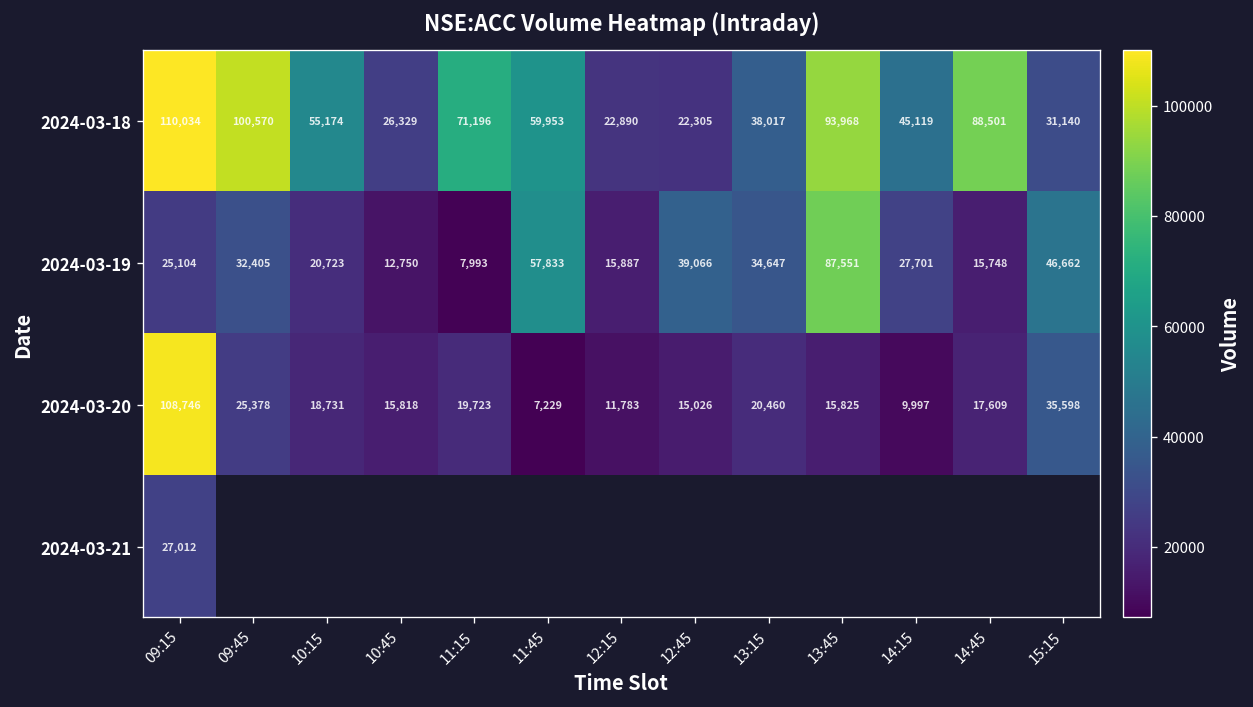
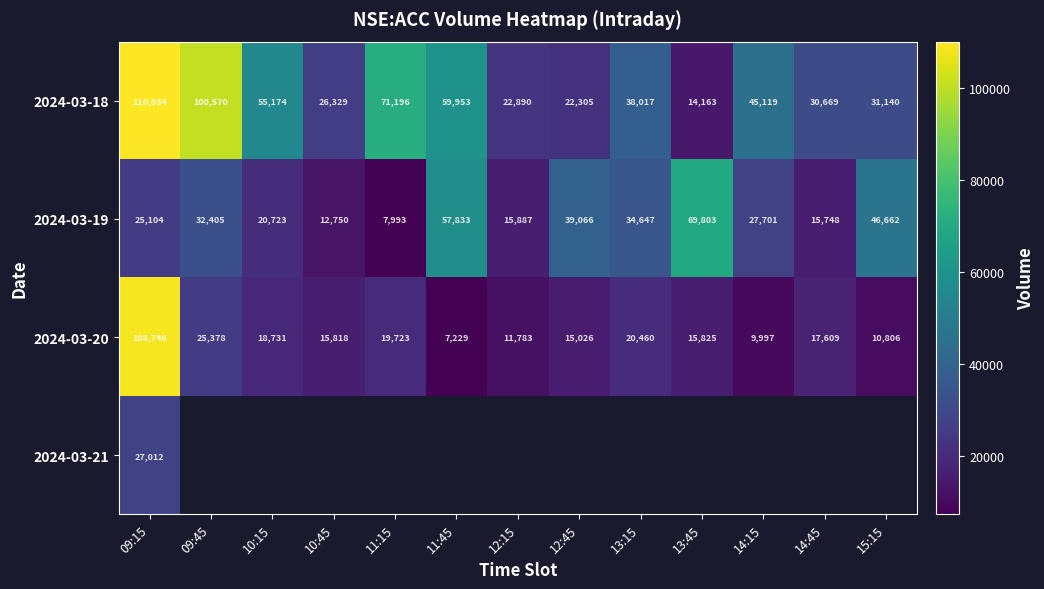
  {
    "2024-03-18": {
      "09:15": "110,034",
      "09:45": "100,570",
      "10:15": "55,174",
      "10:45": "26,329",
      "11:15": "71,196",
      "11:45": "59,953",
      "12:15": "22,890",
      "12:45": "22,305",
      "13:15": "38,017",
-     "13:45": "93,968",
+     "13:45": "14,163",
      "14:15": "45,119",
-     "14:45": "88,501",
+     "14:45": "30,669",
      "15:15": "31,140"
    },
    "2024-03-19": {
      "09:15": "25,104",
      "09:45": "32,405",
      "10:15": "20,723",
      "10:45": "12,750",
      "11:15": "7,993",
      "11:45": "57,833",
      "12:15": "15,887",
      "12:45": "39,066",
      "13:15": "34,647",
-     "13:45": "87,551",
+     "13:45": "69,803",
      "14:15": "27,701",
      "14:45": "15,748",
      "15:15": "46,662"
    },
    "2024-03-20": {
      "09:15": "108,746",
      "09:45": "25,378",
      "10:15": "18,731",
      "10:45": "15,818",
      "11:15": "19,723",
      "11:45": "7,229",
      "12:15": "11,783",
      "12:45": "15,026",
      "13:15": "20,460",
      "13:45": "15,825",
      "14:15": "9,997",
      "14:45": "17,609",
-     "15:15": "35,598"
+     "15:15": "10,806"
    },
    "2024-03-21": {
      "09:15": "27,012"
    }
  }
